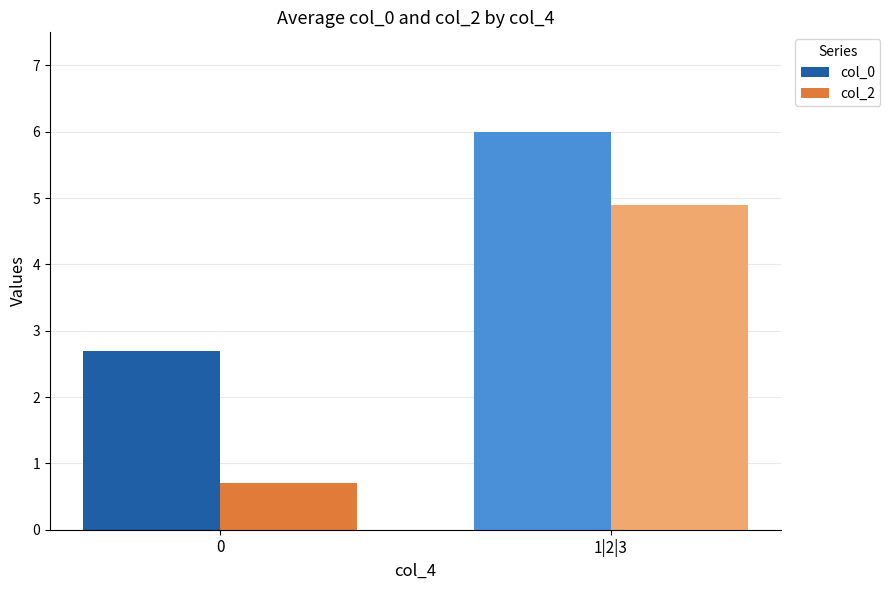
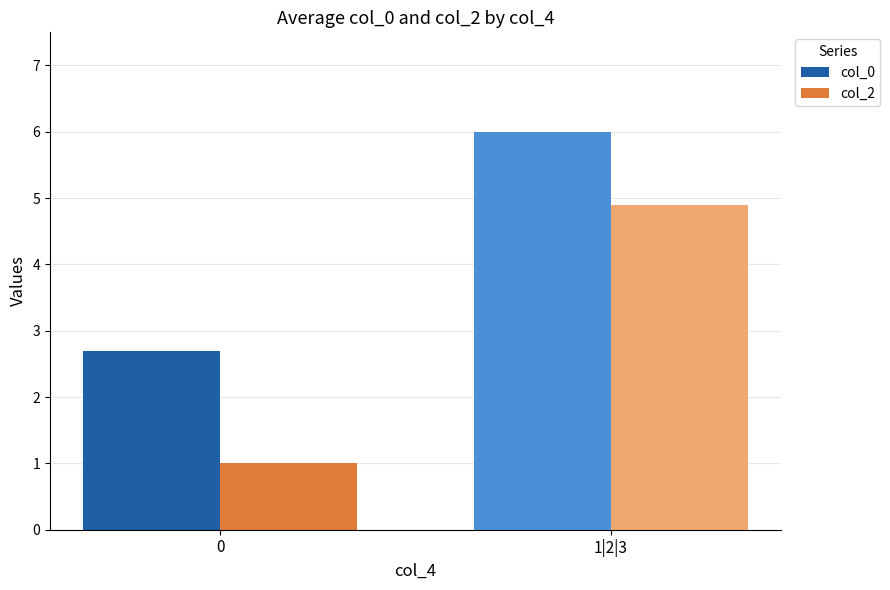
  {
    "col_0": {
      "0": 2.7,
      "1|2|3": 6.0
    },
    "col_2": {
-     "0": 0.7,
+     "0": 1.0,
      "1|2|3": 4.9
    }
  }
